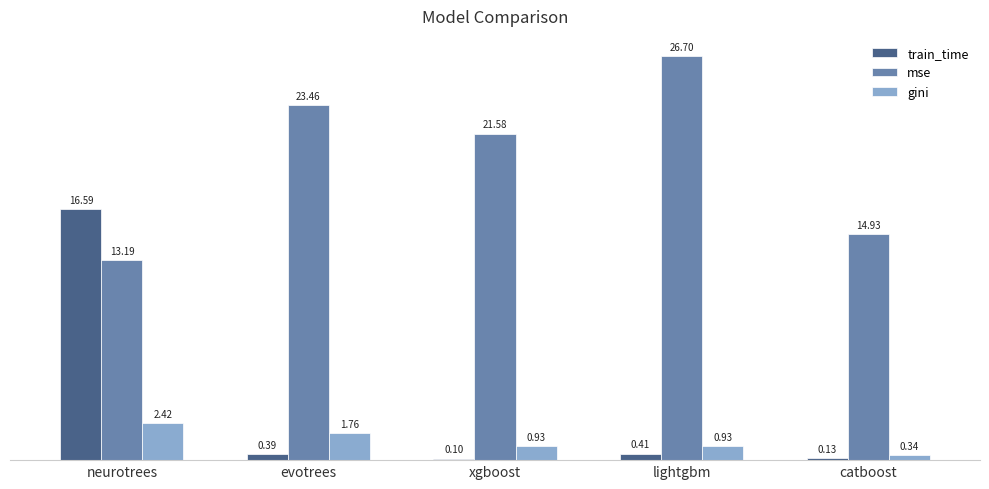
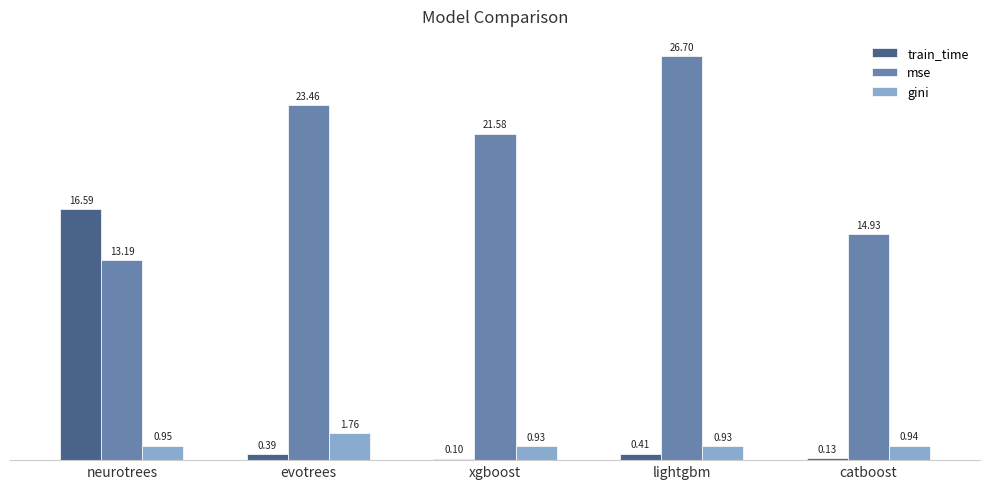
  {
    "gini": {
-     "neurotrees": 2.42,
+     "neurotrees": 0.95,
      "evotrees": 1.76,
      "xgboost": 0.93,
      "lightgbm": 0.93,
-     "catboost": 0.34
+     "catboost": 0.94
    }
  }
